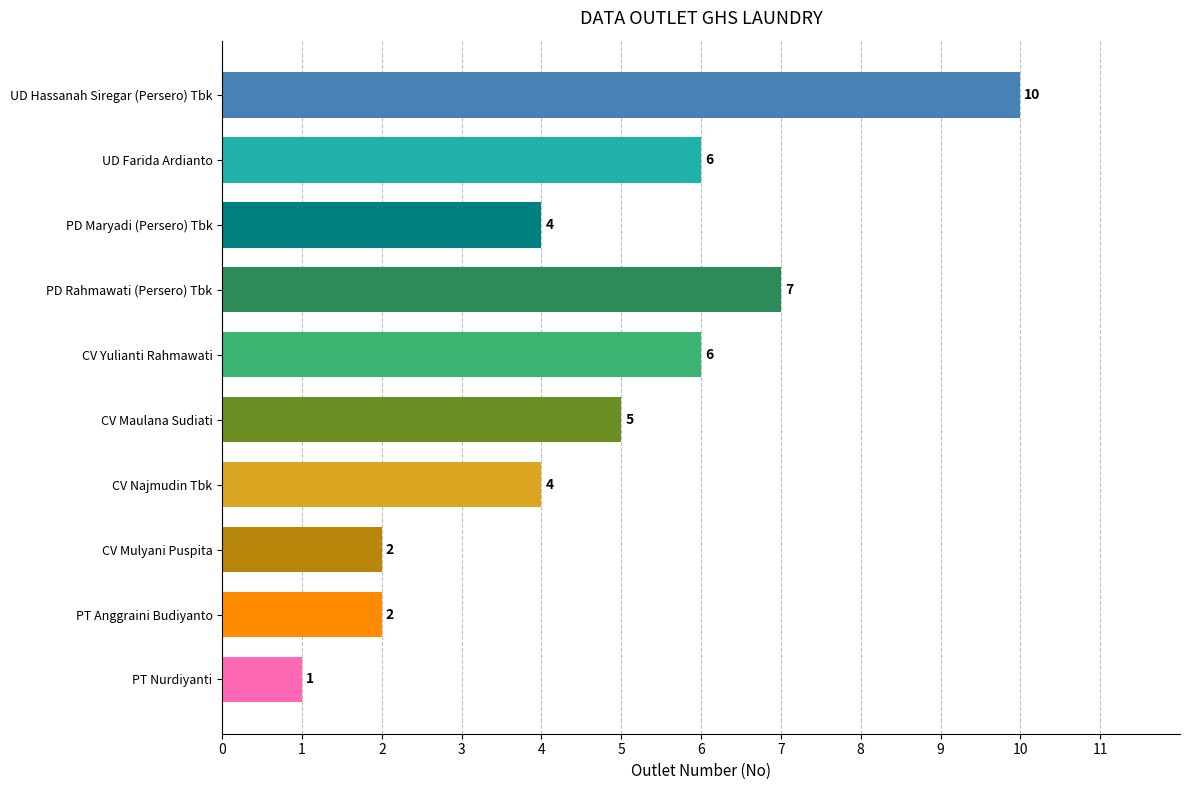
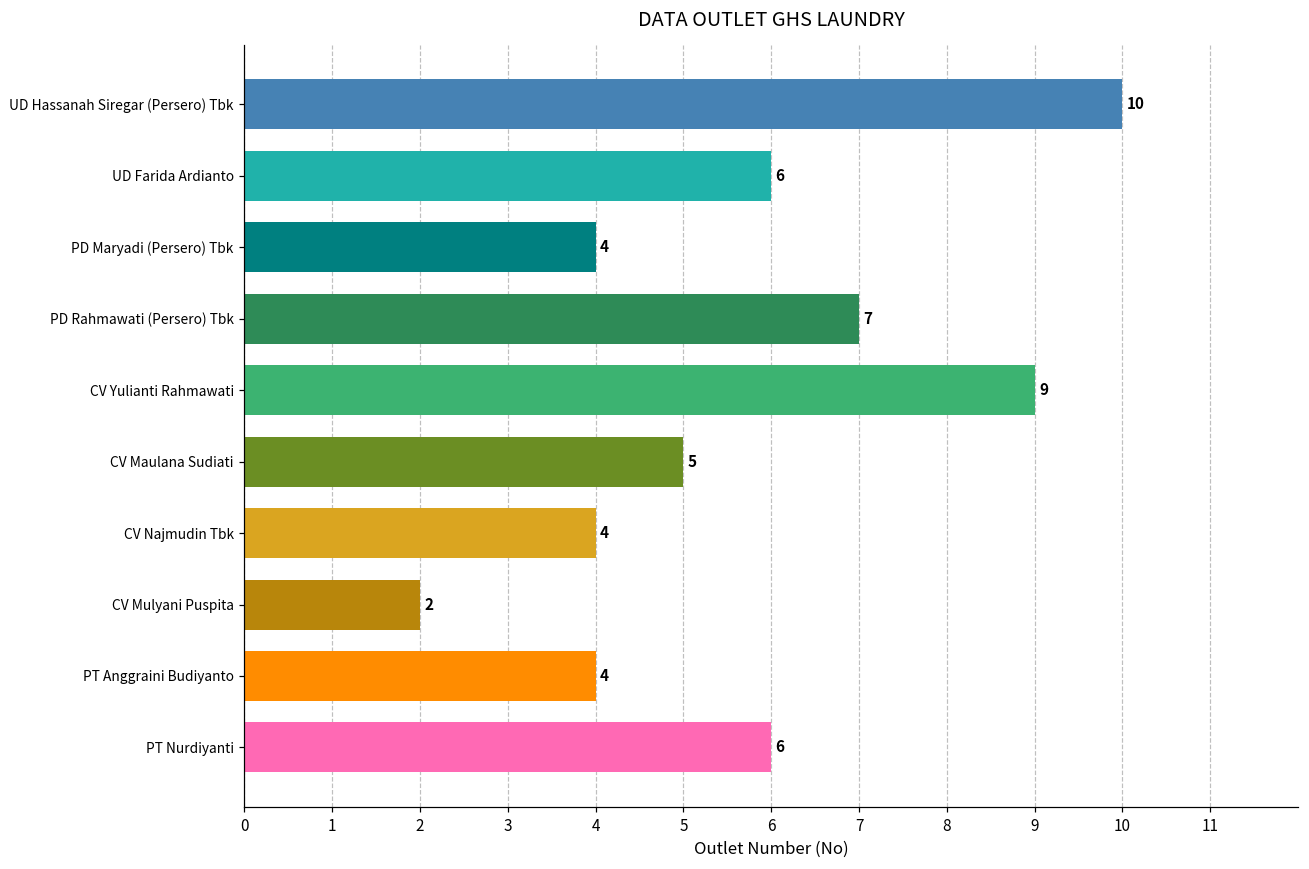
  {
    "UD Hassanah Siregar (Persero) Tbk": 10,
    "UD Farida Ardianto": 6,
    "PD Maryadi (Persero) Tbk": 4,
    "PD Rahmawati (Persero) Tbk": 7,
-   "CV Yulianti Rahmawati": 6,
+   "CV Yulianti Rahmawati": 9,
    "CV Maulana Sudiati": 5,
    "CV Najmudin Tbk": 4,
    "CV Mulyani Puspita": 2,
-   "PT Anggraini Budiyanto": 2,
-   "PT Nurdiyanti": 1
+   "PT Anggraini Budiyanto": 4,
+   "PT Nurdiyanti": 6
  }
